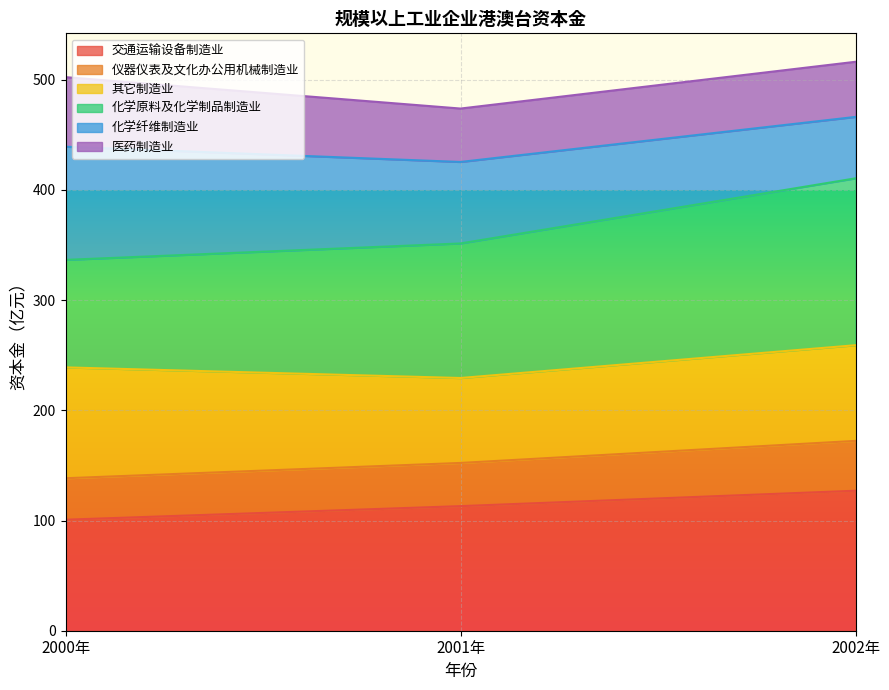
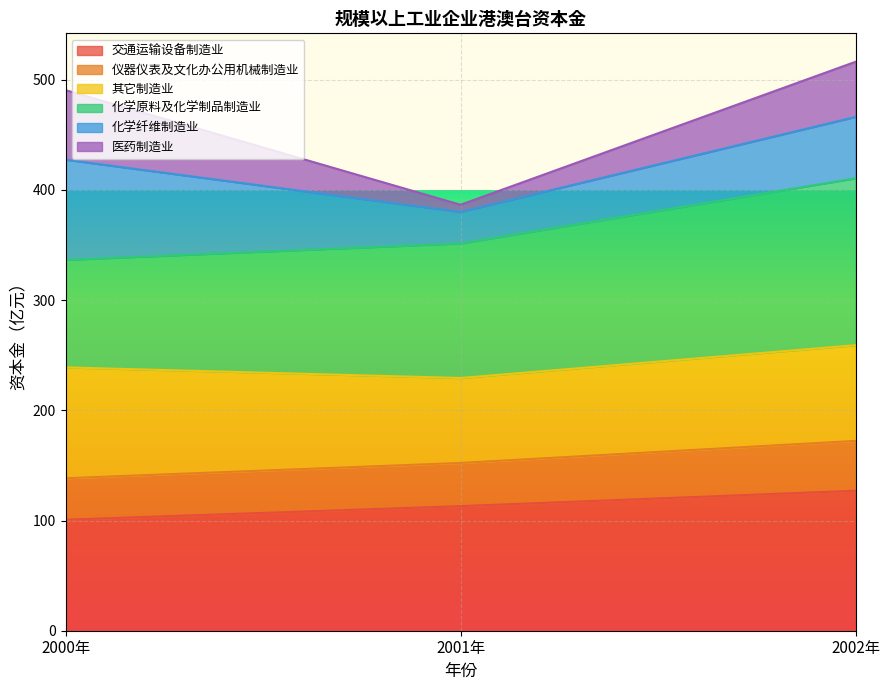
  {
    "其它制造业": {
      "2000年": 101,
      "2001年": 77,
      "2002年": 87
    },
    "化学原料及化学制品制造业": {
      "2000年": 98,
      "2001年": 122,
      "2002年": 151
    },
    "化学纤维制造业": {
-     "2000年": 103,
-     "2001年": 74,
+     "2000年": 91,
+     "2001年": 29,
      "2002年": 56
    },
    "医药制造业": {
      "2000年": 63,
-     "2001年": 48,
+     "2001年": 6,
      "2002年": 50
    }
  }
